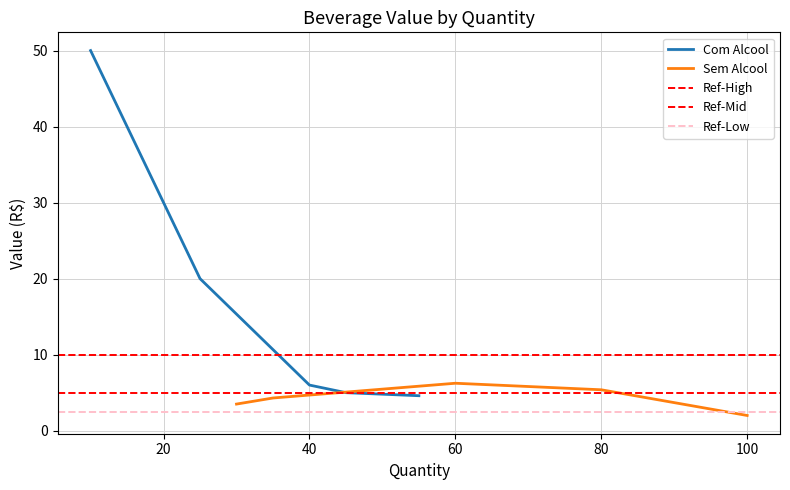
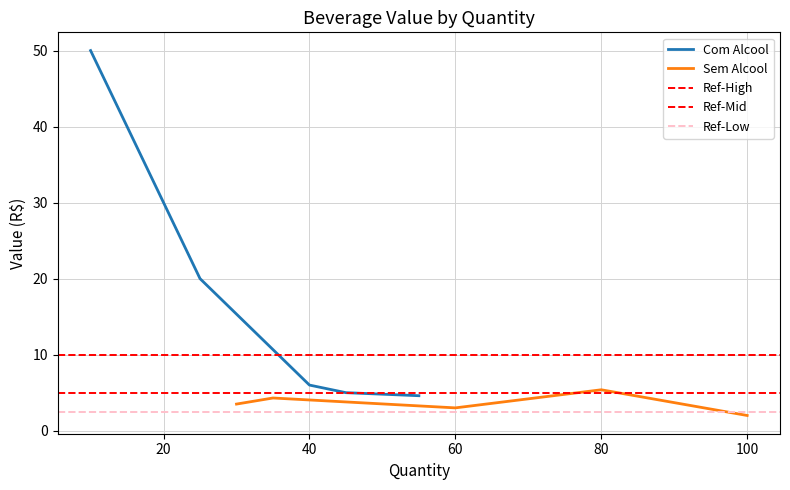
  {
    "Com Alcool": {
      "40": 6
    },
    "Sem Alcool": {
-     "60": 6,
+     "60": 3,
      "80": 5,
      "100": 2
    }
  }
